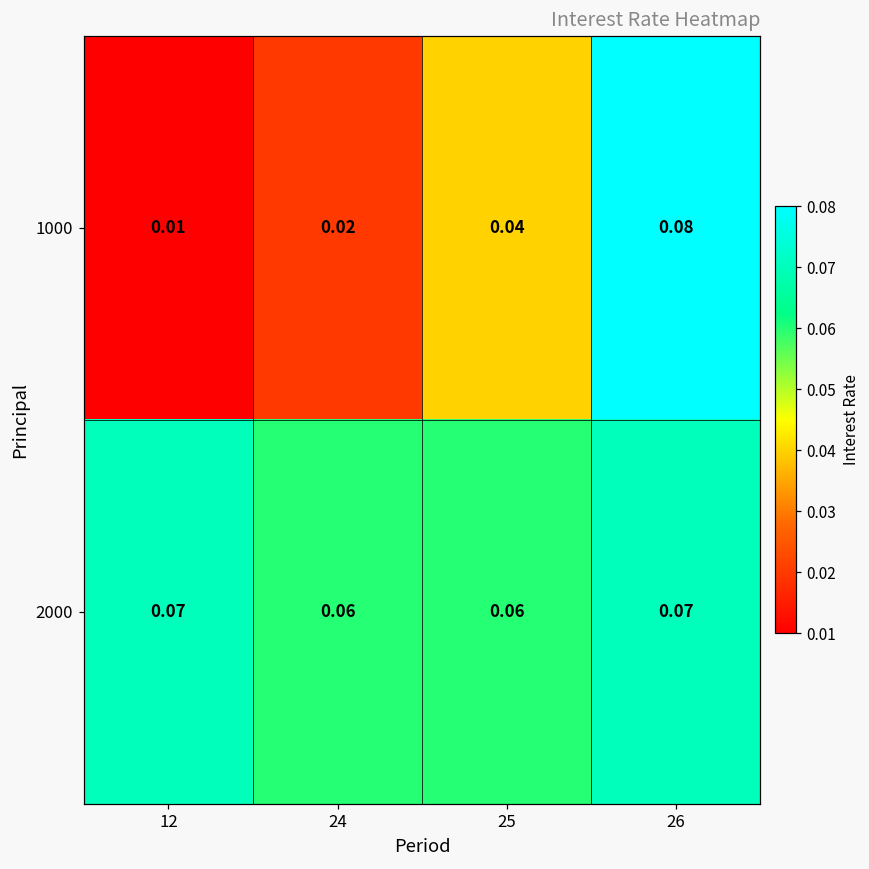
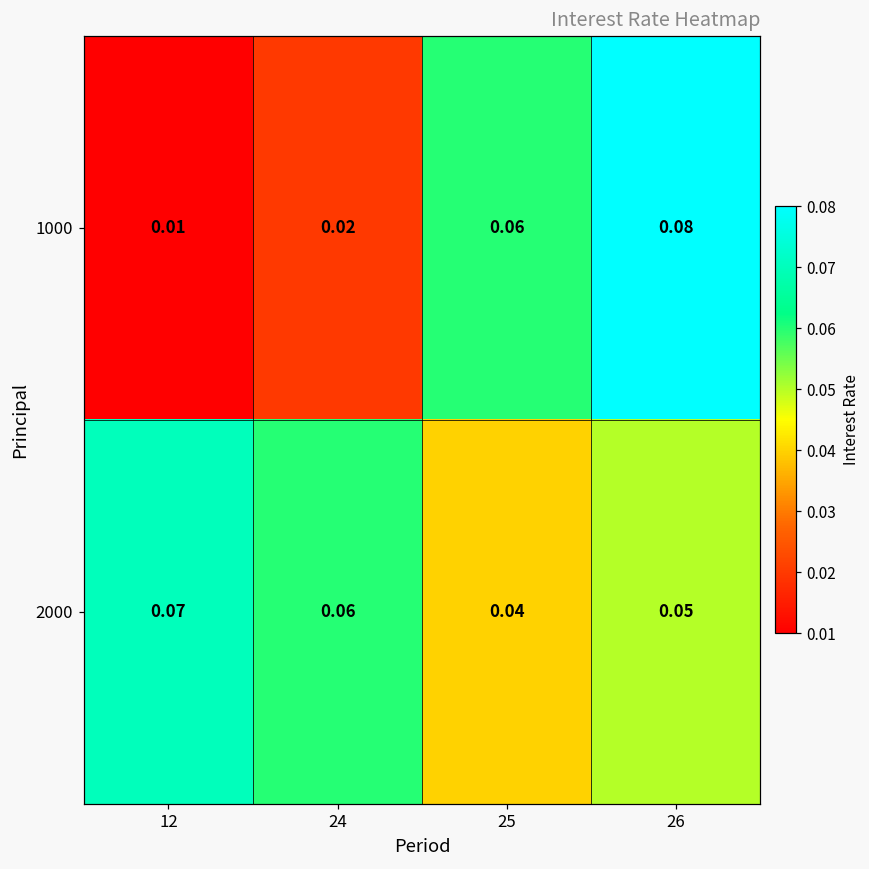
  {
    "1000": {
      "12": 0.01,
      "24": 0.02,
-     "25": 0.04,
+     "25": 0.06,
      "26": 0.08
    },
    "2000": {
      "12": 0.07,
      "24": 0.06,
-     "25": 0.06,
-     "26": 0.07
+     "25": 0.04,
+     "26": 0.05
    }
  }
